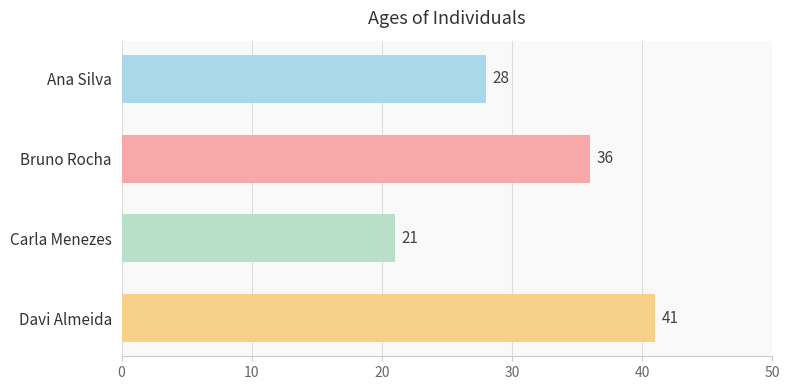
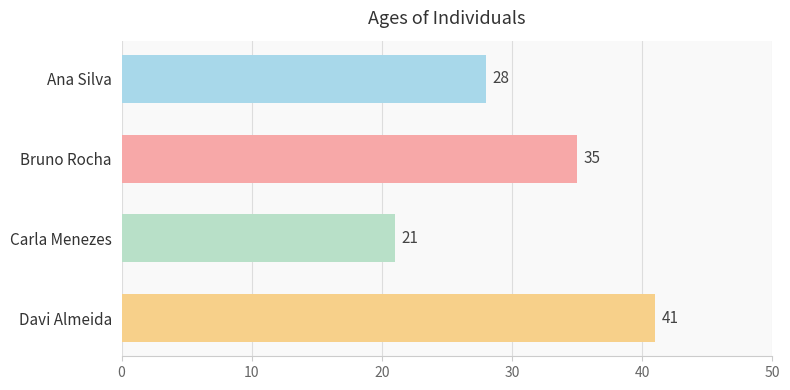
  {
    "Ana Silva": 28,
-   "Bruno Rocha": 36,
+   "Bruno Rocha": 35,
    "Carla Menezes": 21,
    "Davi Almeida": 41
  }
